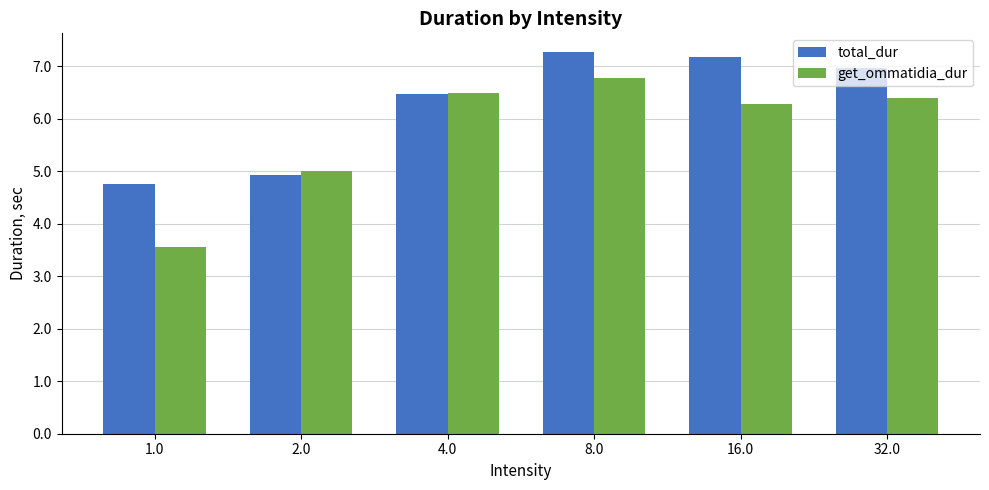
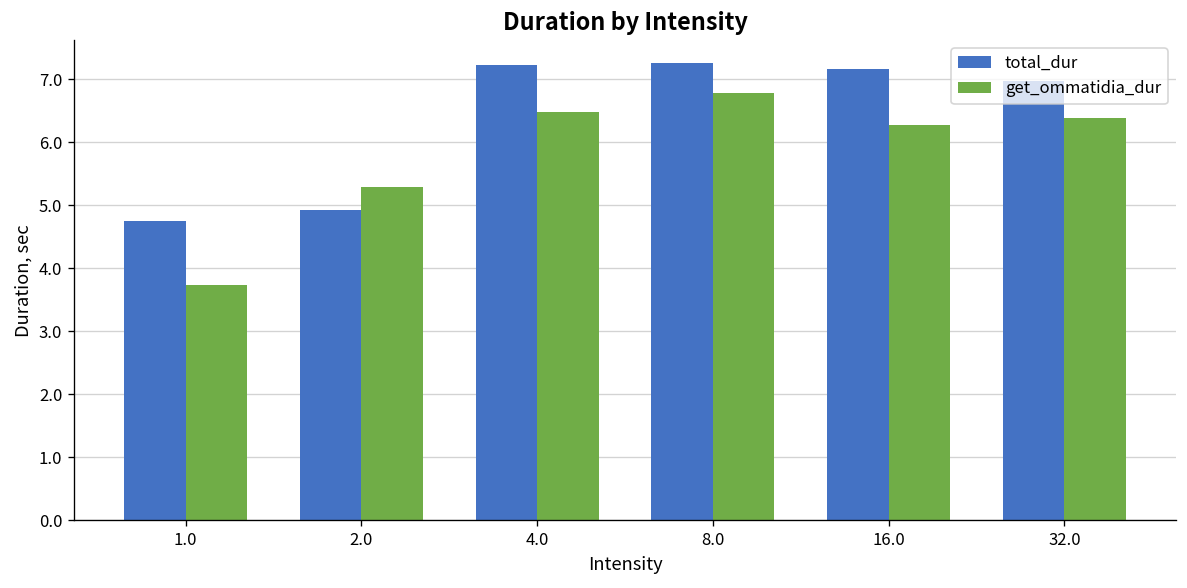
  {
    "total_dur": {
      "1.0": 4.8,
      "2.0": 4.9,
-     "4.0": 6.5,
+     "4.0": 7.2,
      "8.0": 7.3,
      "16.0": 7.2
    },
    "get_ommatidia_dur": {
-     "1.0": 3.5,
-     "2.0": 5.0,
+     "1.0": 3.7,
+     "2.0": 5.3,
      "4.0": 6.5,
      "8.0": 6.8,
      "16.0": 6.3,
      "32.0": 6.4
    }
  }
